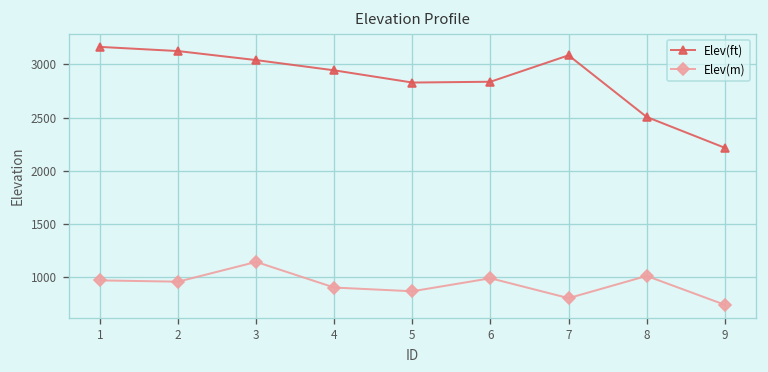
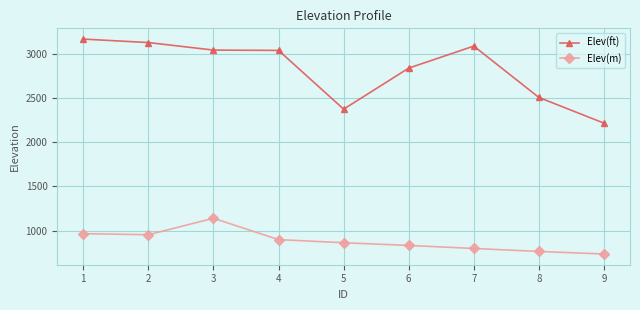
  {
    "Elev(ft)": {
      "1": 3200,
      "2": 3100,
      "3": 3000,
-     "4": 2900,
-     "5": 2800,
+     "4": 3000,
+     "5": 2400,
      "6": 2800,
      "7": 3100,
      "8": 2500,
      "9": 2200
    },
    "Elev(m)": {
      "1": 1000,
      "2": 1000,
      "3": 1100,
      "4": 900,
      "5": 900,
-     "6": 1000,
+     "6": 800,
      "7": 800,
-     "8": 1000,
+     "8": 800,
      "9": 700
    }
  }
